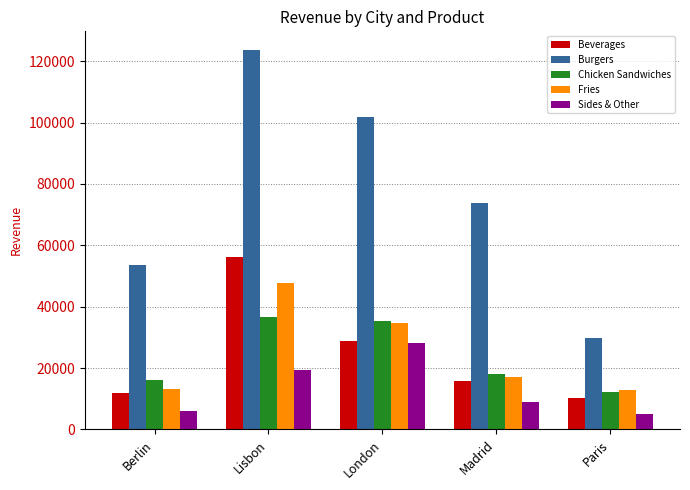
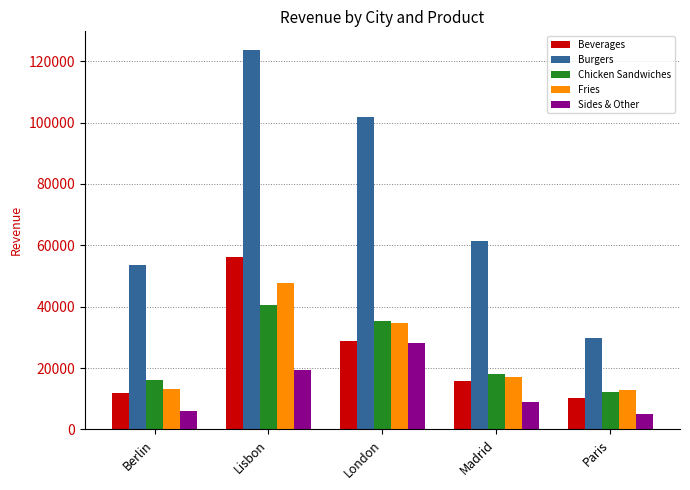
  {
    "Beverages": {
      "Berlin": 12000,
      "Lisbon": 56000,
      "London": 29000,
      "Madrid": 16000,
      "Paris": 10000
    },
    "Burgers": {
      "Berlin": 53000,
      "Lisbon": 124000,
      "London": 102000,
-     "Madrid": 74000,
+     "Madrid": 61000,
      "Paris": 30000
    },
    "Chicken Sandwiches": {
      "Berlin": 16000,
-     "Lisbon": 37000,
+     "Lisbon": 40000,
      "London": 35000,
      "Madrid": 18000,
      "Paris": 12000
    },
    "Fries": {
      "Berlin": 13000,
      "Lisbon": 48000,
      "London": 35000,
      "Madrid": 17000,
      "Paris": 13000
    },
    "Sides & Other": {
      "Berlin": 6000,
      "Lisbon": 19000,
      "London": 28000,
      "Madrid": 9000,
      "Paris": 5000
    }
  }
